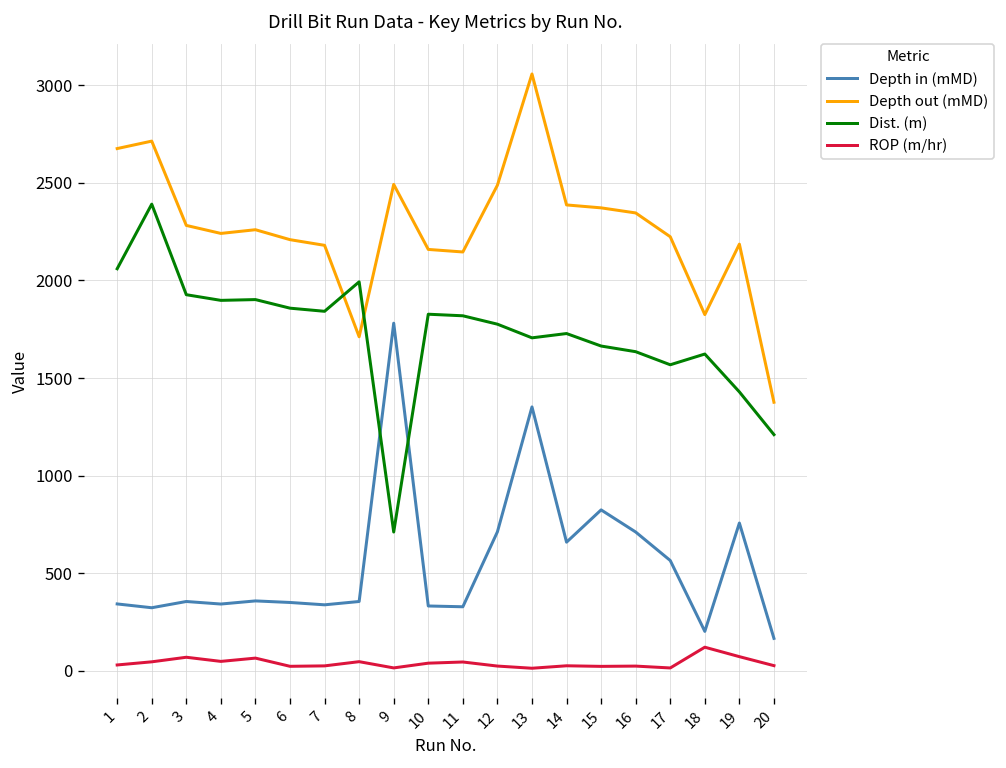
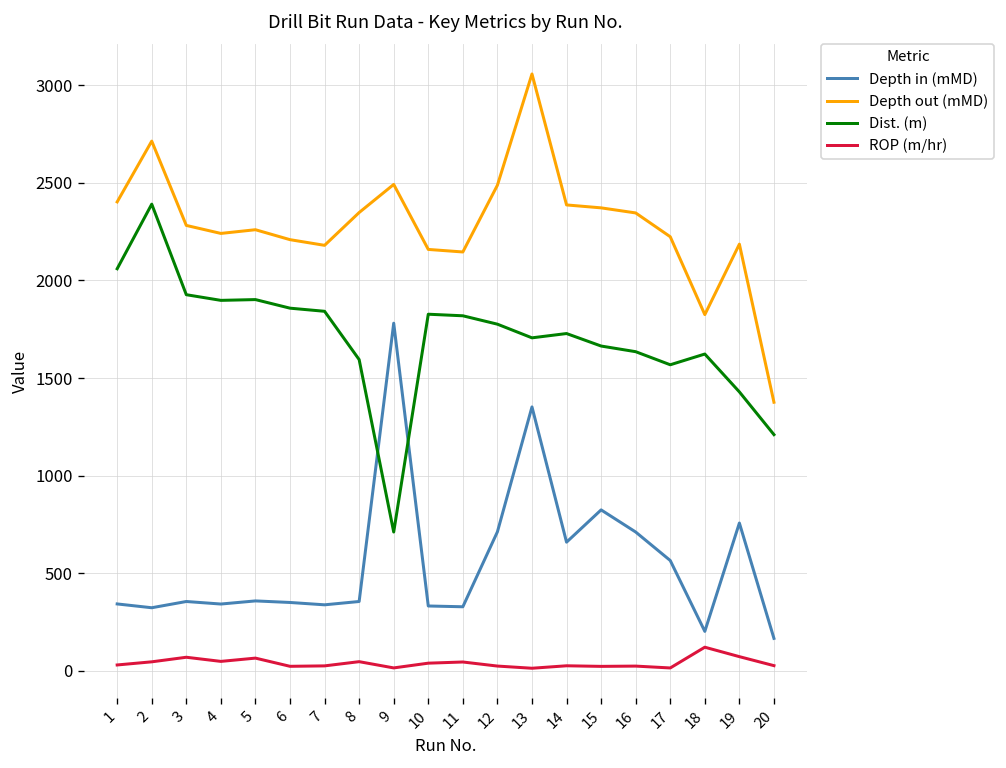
  {
    "Depth in (mMD)": {
      "1": 340,
      "2": 320,
      "3": 360,
      "4": 340,
      "5": 360,
      "6": 350,
      "7": 340,
      "8": 360,
      "9": 1780,
      "10": 330,
      "11": 330,
      "12": 710,
      "13": 1350,
      "14": 660,
      "15": 820,
      "16": 710,
      "17": 570,
      "18": 200,
      "19": 760,
      "20": 170
    },
    "Depth out (mMD)": {
-     "1": 2680,
+     "1": 2400,
      "2": 2710,
      "3": 2280,
      "4": 2240,
      "5": 2260,
      "6": 2210,
      "7": 2180,
-     "8": 1710,
+     "8": 2350,
      "9": 2490,
      "10": 2160,
      "11": 2150,
      "12": 2490,
      "13": 3060,
      "14": 2390,
      "15": 2370,
      "16": 2350,
      "17": 2220,
      "18": 1830,
      "19": 2190,
      "20": 1380
    },
    "Dist. (m)": {
      "1": 2060,
      "2": 2390,
      "3": 1930,
      "4": 1900,
      "5": 1900,
      "6": 1860,
      "7": 1840,
-     "8": 1990,
+     "8": 1590,
      "9": 710,
      "10": 1830,
      "11": 1820,
      "12": 1780,
      "13": 1710,
      "14": 1730,
      "15": 1660,
      "16": 1640,
      "17": 1570,
      "18": 1620,
      "19": 1430,
      "20": 1210
    },
    "ROP (m/hr)": {
      "1": 30,
      "2": 50,
      "3": 70,
      "4": 50,
      "5": 60,
      "6": 20,
      "7": 30,
      "8": 50,
      "9": 10,
      "10": 40,
      "11": 50,
      "12": 20,
      "13": 10,
      "14": 30,
      "15": 20,
      "16": 20,
      "17": 10,
      "18": 120,
      "19": 70,
      "20": 30
    }
  }
